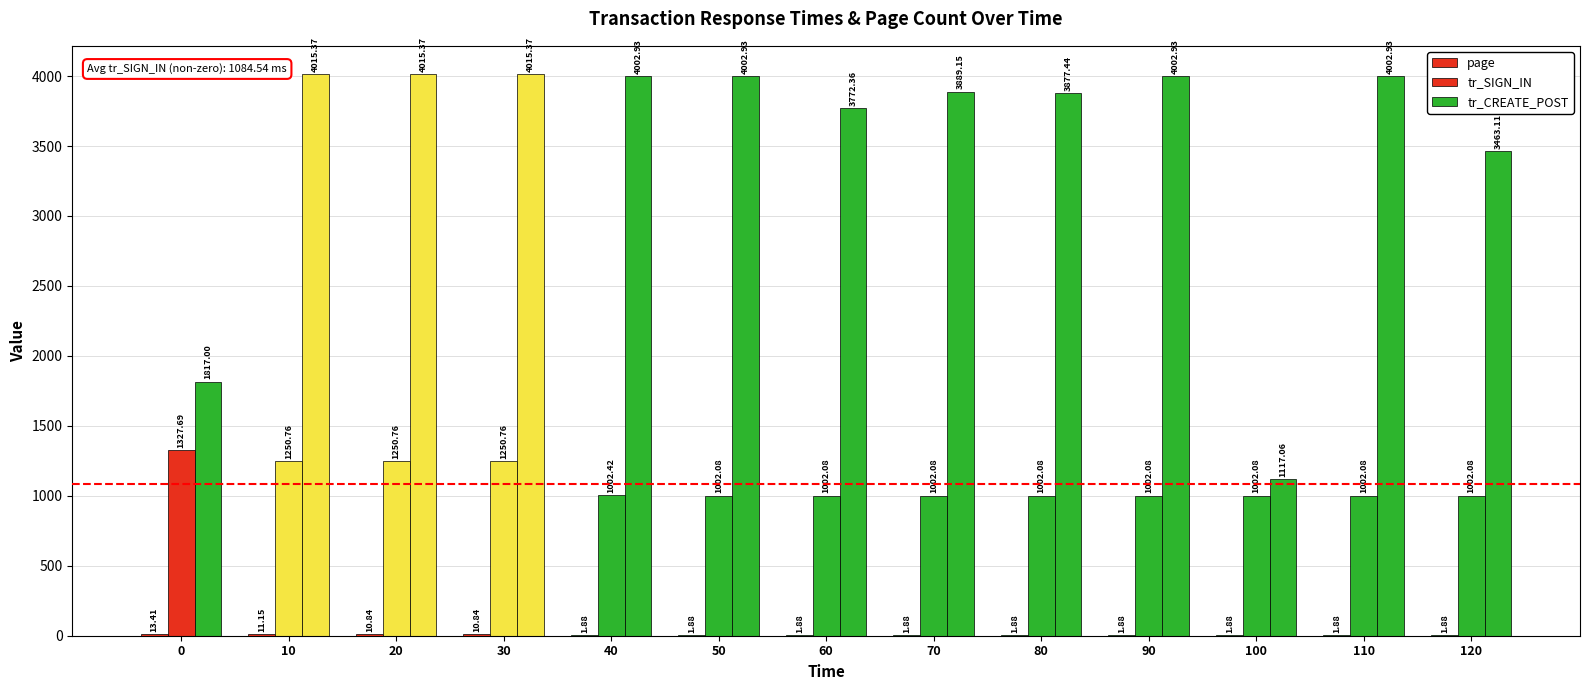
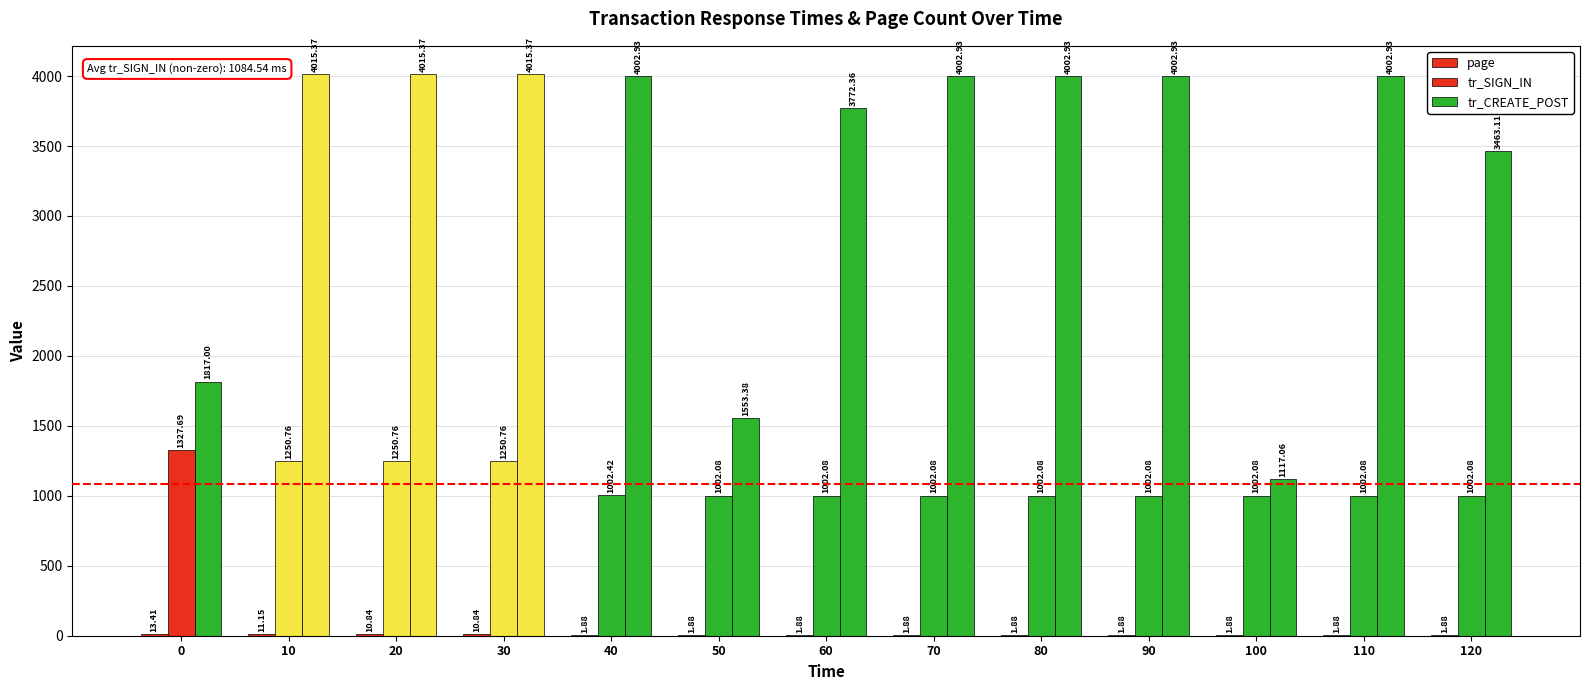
  {
    "tr_CREATE_POST": {
      "0": 1817.00,
      "10": 4015.37,
      "20": 4015.37,
      "30": 4015.37,
      "40": 4002.93,
-     "50": 4002.93,
+     "50": 1553.38,
      "60": 3772.36,
-     "70": 3889.15,
-     "80": 3877.44,
+     "70": 4002.93,
+     "80": 4002.93,
      "90": 4002.93,
      "100": 1117.06,
      "110": 4002.93,
      "120": 3463.11
    }
  }
